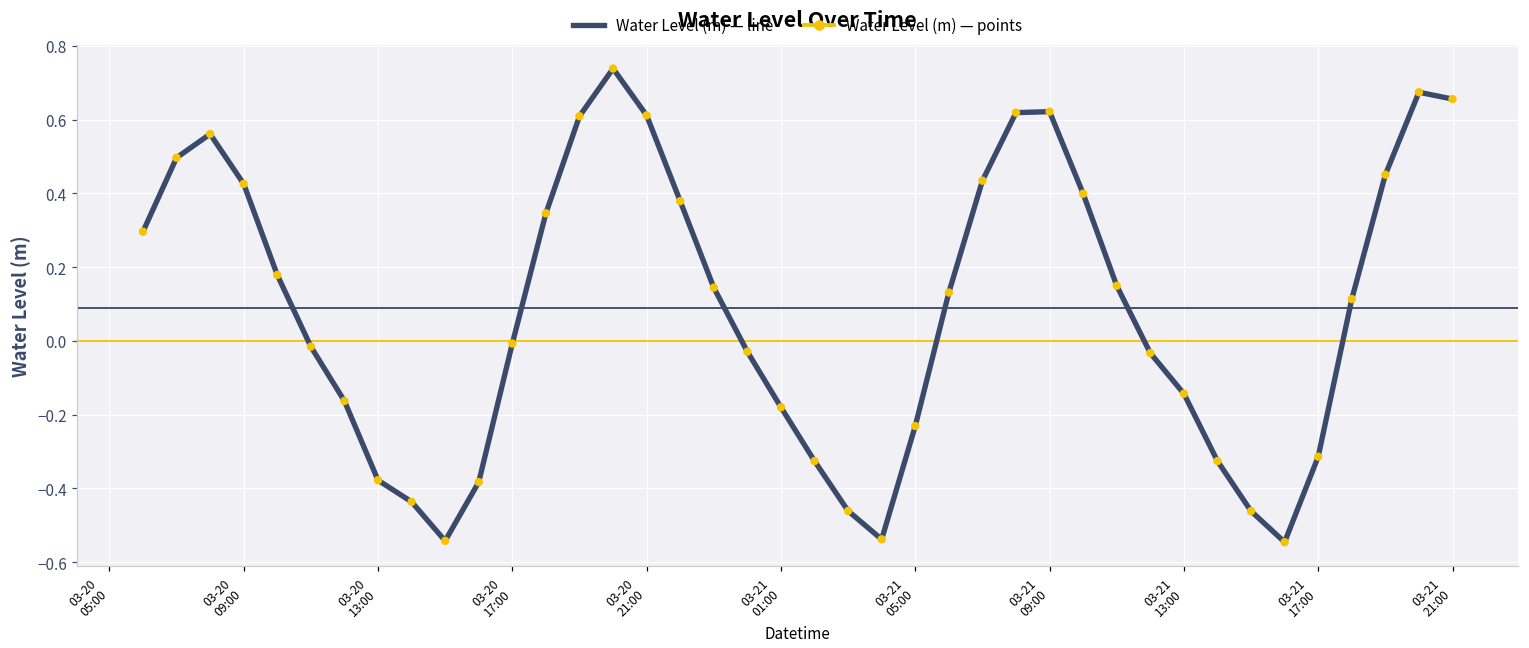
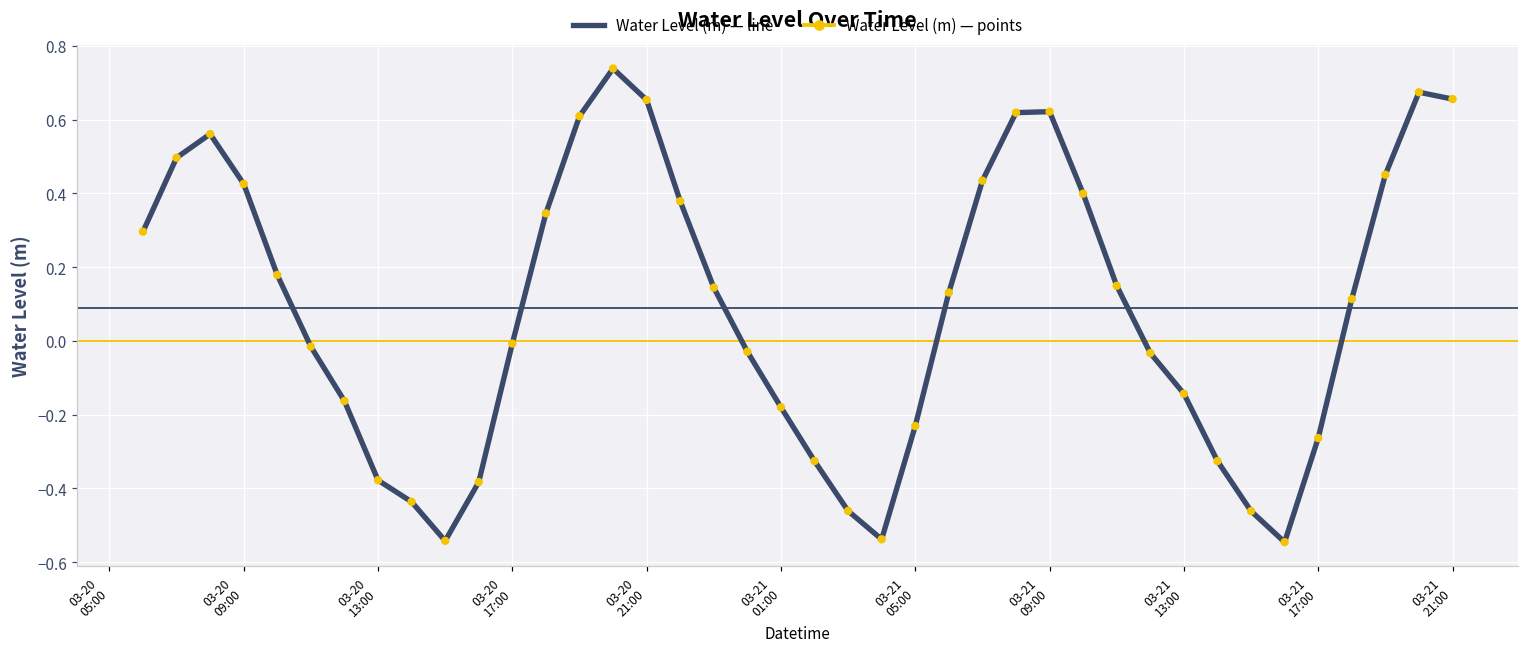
  {
    "03-20 09:00": 0.43,
    "03-20 13:00": -0.38,
    "03-20 17:00": -0.01,
-   "03-20 21:00": 0.61,
+   "03-20 21:00": 0.65,
    "03-21 01:00": -0.18,
    "03-21 05:00": -0.23,
    "03-21 09:00": 0.62,
    "03-21 13:00": -0.14,
-   "03-21 17:00": -0.31,
+   "03-21 17:00": -0.26,
    "03-21 21:00": 0.66
  }
